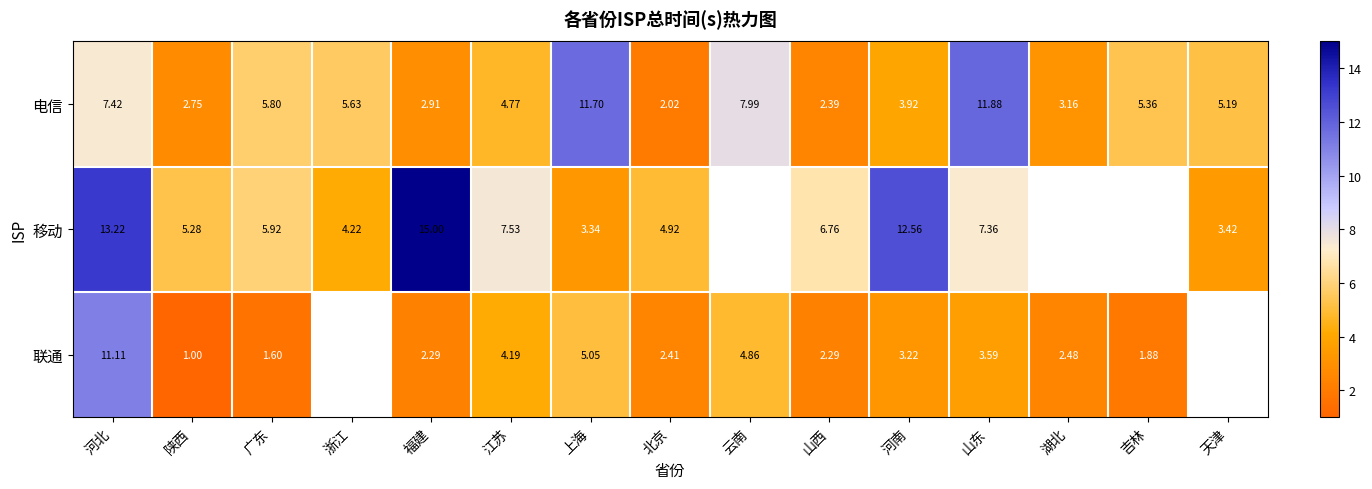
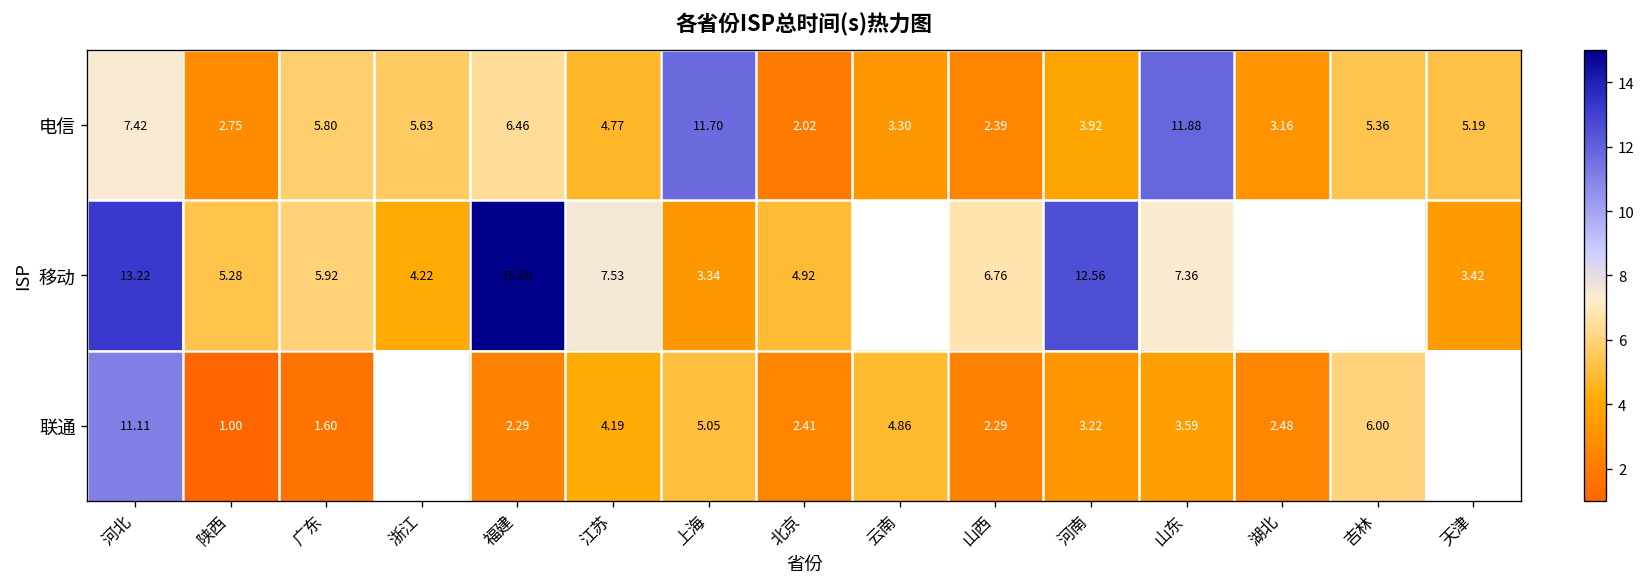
  {
    "电信": {
      "河北": 7.42,
      "陕西": 2.75,
      "广东": 5.80,
      "浙江": 5.63,
-     "福建": 2.91,
+     "福建": 6.46,
      "江苏": 4.77,
      "上海": 11.70,
      "北京": 2.02,
-     "云南": 7.99,
+     "云南": 3.30,
      "山西": 2.39,
      "河南": 3.92,
      "山东": 11.88,
      "湖北": 3.16,
      "吉林": 5.36,
      "天津": 5.19
    },
    "移动": {
      "河北": 13.22,
      "陕西": 5.28,
      "广东": 5.92,
      "浙江": 4.22,
      "福建": 15.00,
      "江苏": 7.53,
      "上海": 3.34,
      "北京": 4.92,
      "山西": 6.76,
      "河南": 12.56,
      "山东": 7.36,
      "天津": 3.42
    },
    "联通": {
      "河北": 11.11,
      "陕西": 1.00,
      "广东": 1.60,
      "福建": 2.29,
      "江苏": 4.19,
      "上海": 5.05,
      "北京": 2.41,
      "云南": 4.86,
      "山西": 2.29,
      "河南": 3.22,
      "山东": 3.59,
      "湖北": 2.48,
-     "吉林": 1.88
+     "吉林": 6.00
    }
  }
